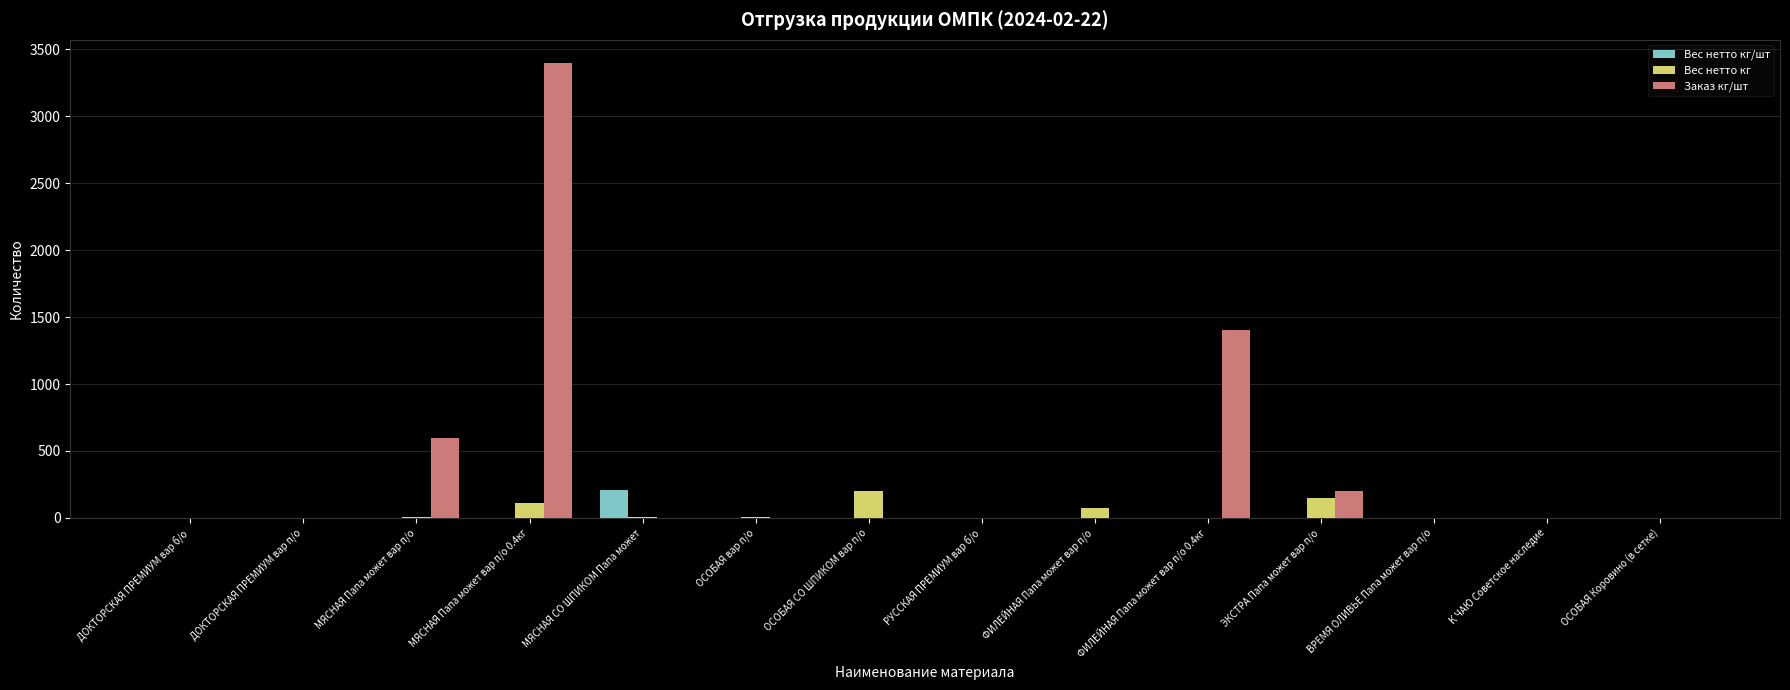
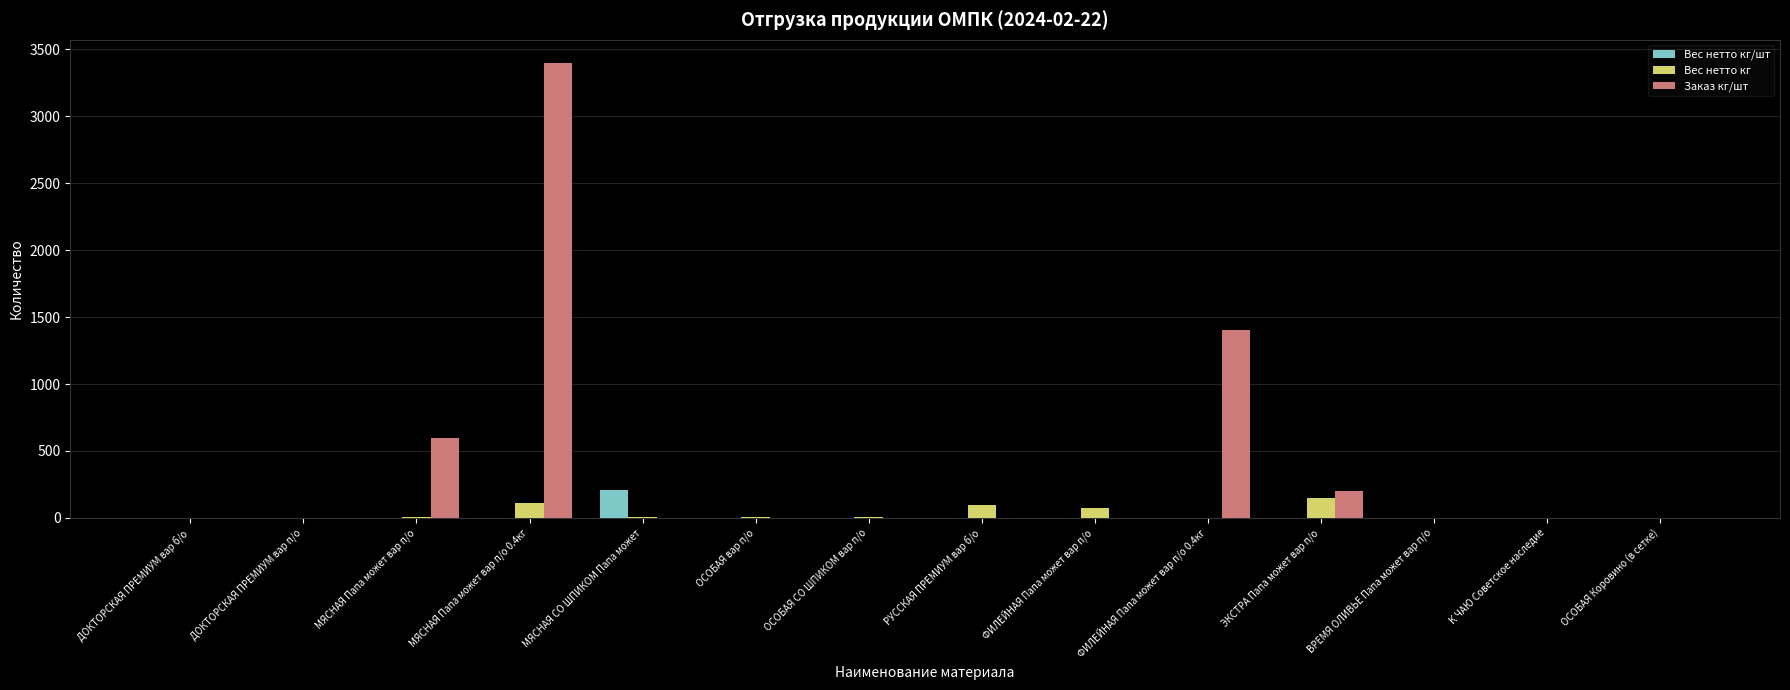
  {
    "Вес нетто кг/шт": {
      "МЯСНАЯ СО ШПИКОМ Папа может": 210
    },
    "Вес нетто кг": {
      "МЯСНАЯ Папа может вар п/о 0.4кг": 110,
-     "ОСОБАЯ СО ШПИКОМ вар п/о": 200,
-     "РУССКАЯ ПРЕМИУМ вар б/о": 0,
+     "ОСОБАЯ СО ШПИКОМ вар п/о": 0,
+     "РУССКАЯ ПРЕМИУМ вар б/о": 100,
      "ФИЛЕЙНАЯ Папа может вар п/о": 80,
      "ЭКСТРА Папа может вар п/о": 150,
      "ВРЕМЯ ОЛИВЬЕ Папа может вар п/о": 0,
      "К ЧАЮ Советское наследие": 0,
      "ОСОБАЯ Коровино (в сетке)": 0
    },
    "Заказ кг/шт": {
      "ДОКТОРСКАЯ ПРЕМИУМ вар б/о": 0,
      "ДОКТОРСКАЯ ПРЕМИУМ вар п/о": 0,
      "МЯСНАЯ Папа может вар п/о": 600,
      "МЯСНАЯ Папа может вар п/о 0.4кг": 3400,
      "МЯСНАЯ СО ШПИКОМ Папа может": 0,
      "ОСОБАЯ вар п/о": 0,
      "ОСОБАЯ СО ШПИКОМ вар п/о": 0,
      "РУССКАЯ ПРЕМИУМ вар б/о": 0,
      "ФИЛЕЙНАЯ Папа может вар п/о": 0,
      "ФИЛЕЙНАЯ Папа может вар п/о 0.4кг": 1400,
      "ЭКСТРА Папа может вар п/о": 200,
      "ВРЕМЯ ОЛИВЬЕ Папа может вар п/о": 0,
      "К ЧАЮ Советское наследие": 0,
      "ОСОБАЯ Коровино (в сетке)": 0
    }
  }
